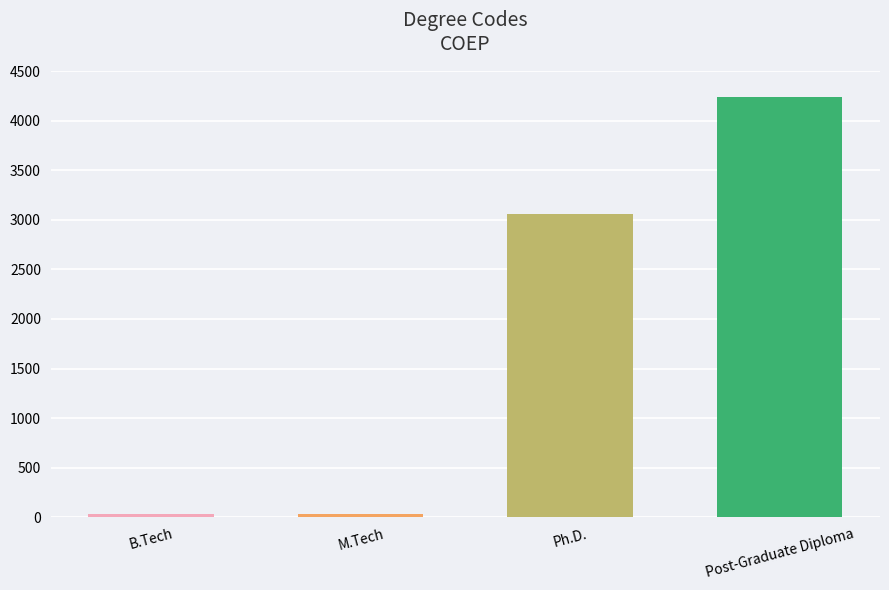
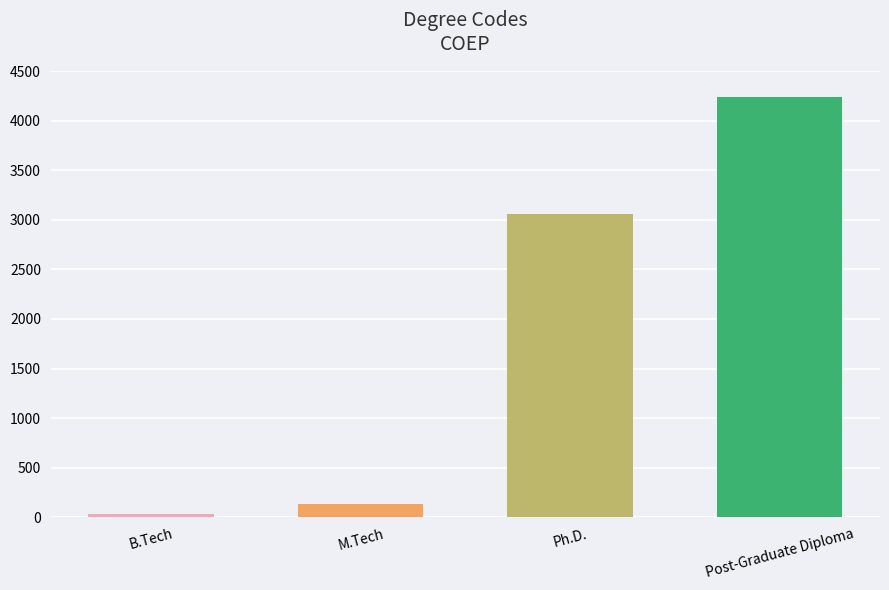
  {
    "B.Tech": 0,
-   "M.Tech": 0,
+   "M.Tech": 100,
    "Ph.D.": 3100,
    "Post-Graduate Diploma": 4200
  }
